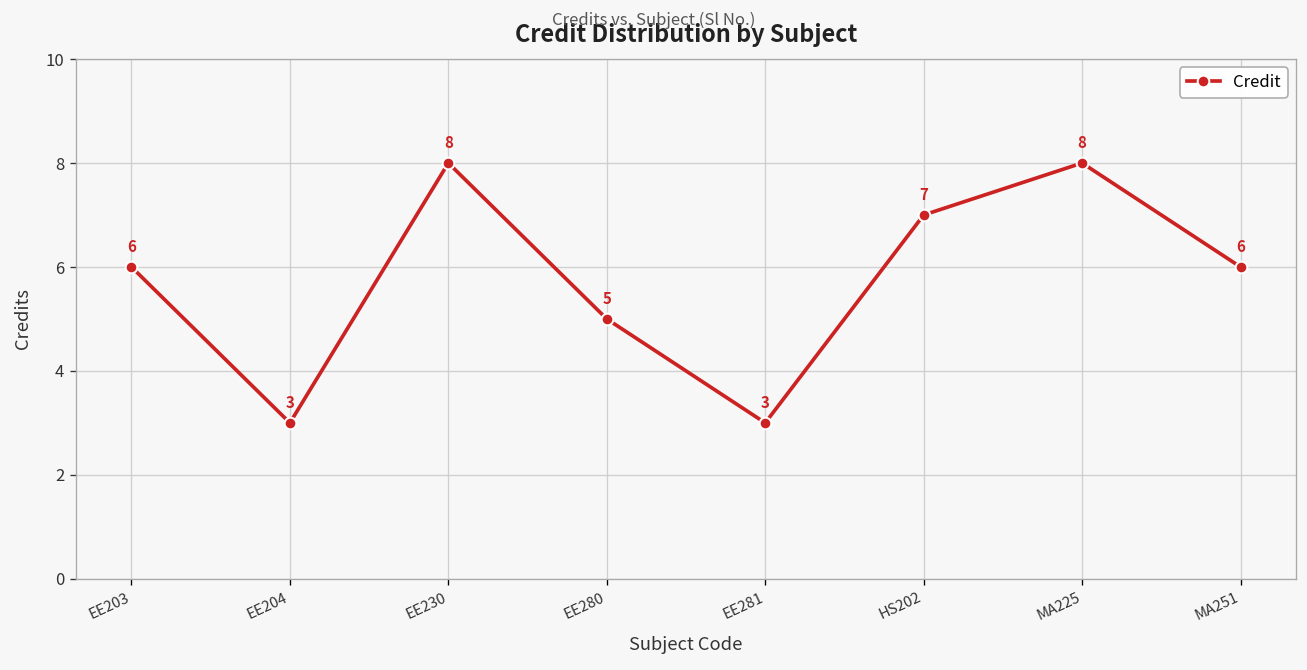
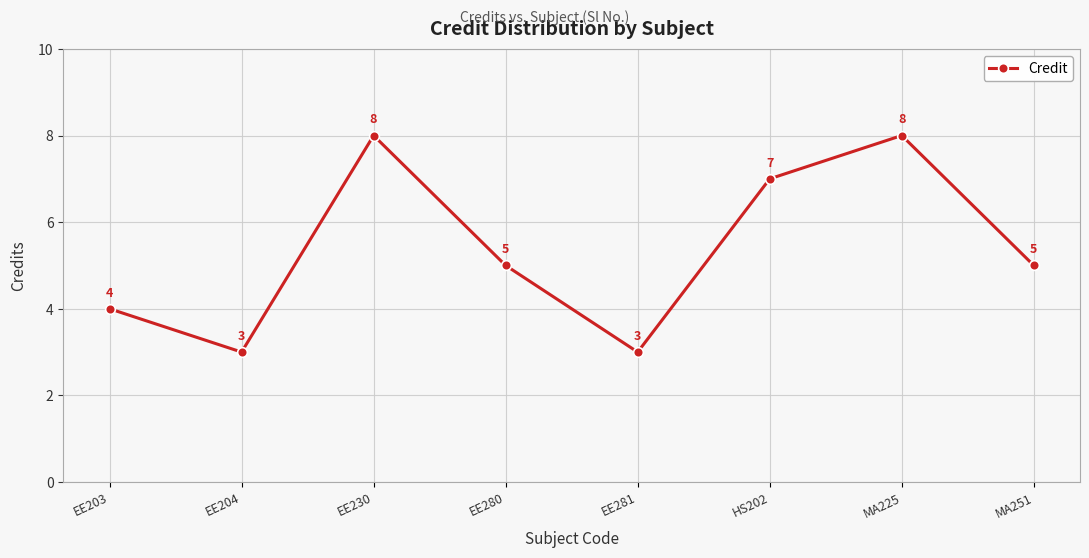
  {
-   "EE203": 6,
+   "EE203": 4,
    "EE204": 3,
    "EE230": 8,
    "EE280": 5,
    "EE281": 3,
    "HS202": 7,
    "MA225": 8,
-   "MA251": 6
+   "MA251": 5
  }
